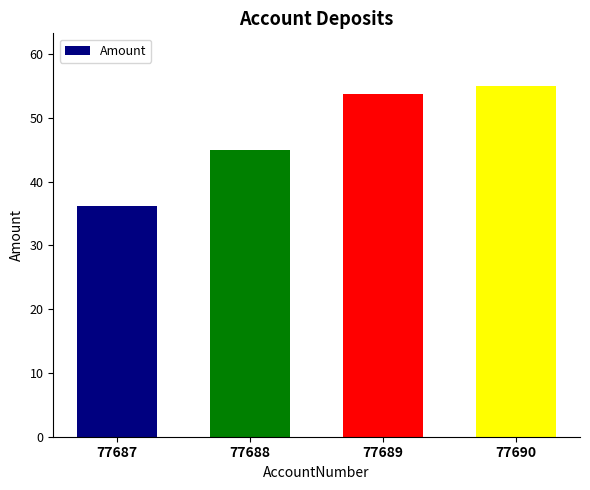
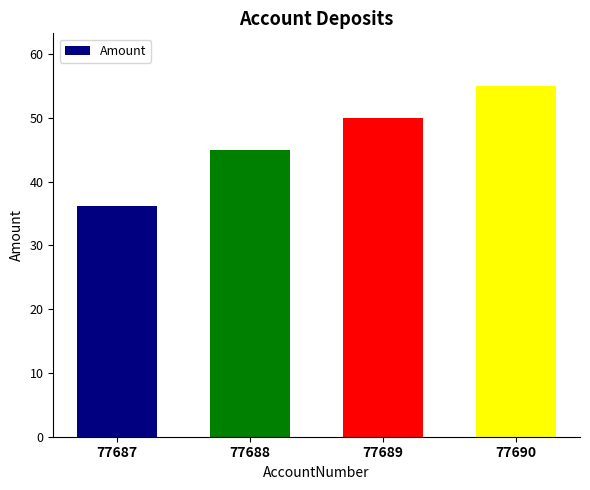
  {
    "77687": 36,
    "77688": 45,
-   "77689": 54,
+   "77689": 50,
    "77690": 55
  }
